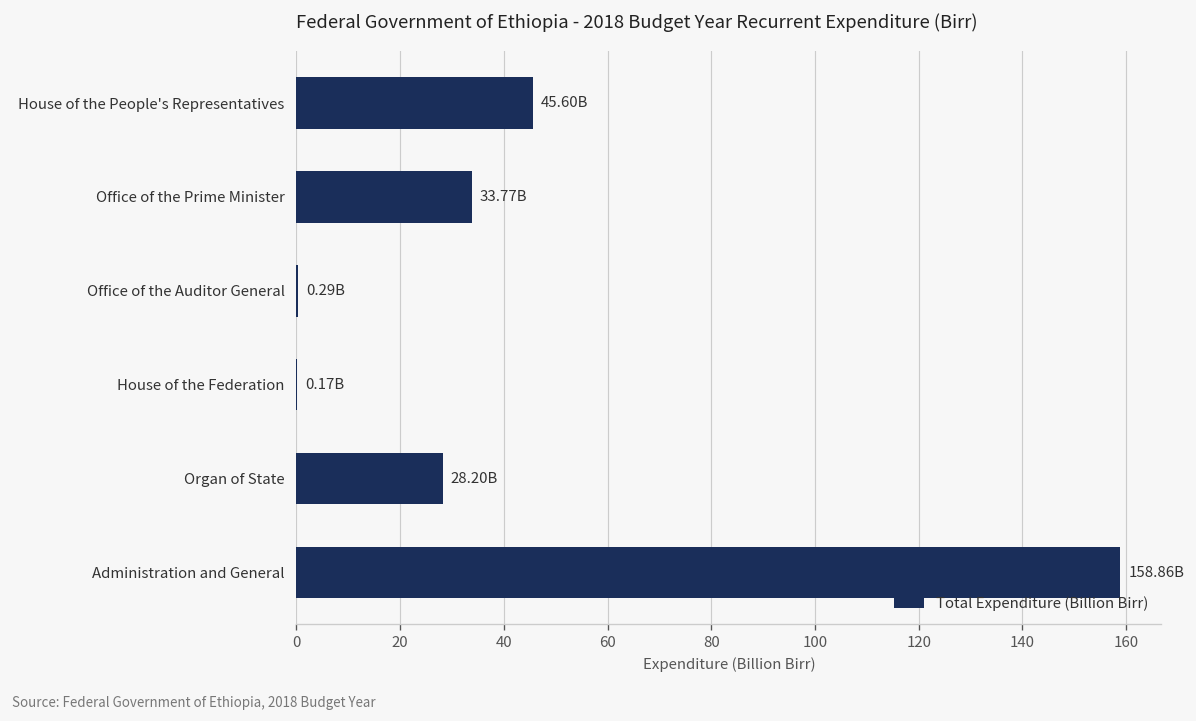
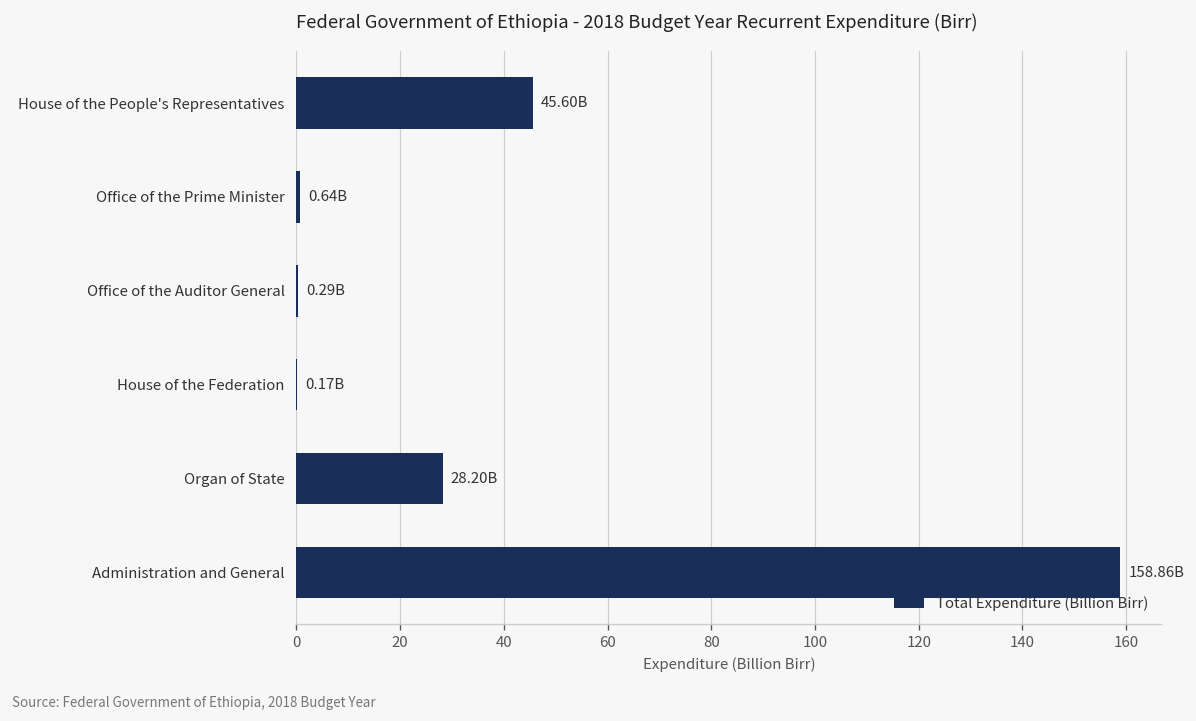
  {
    "House of the People's Representatives": "45.60B",
-   "Office of the Prime Minister": "33.77B",
+   "Office of the Prime Minister": "0.64B",
    "Office of the Auditor General": "0.29B",
    "House of the Federation": "0.17B",
    "Organ of State": "28.20B",
    "Administration and General": "158.86B"
  }
